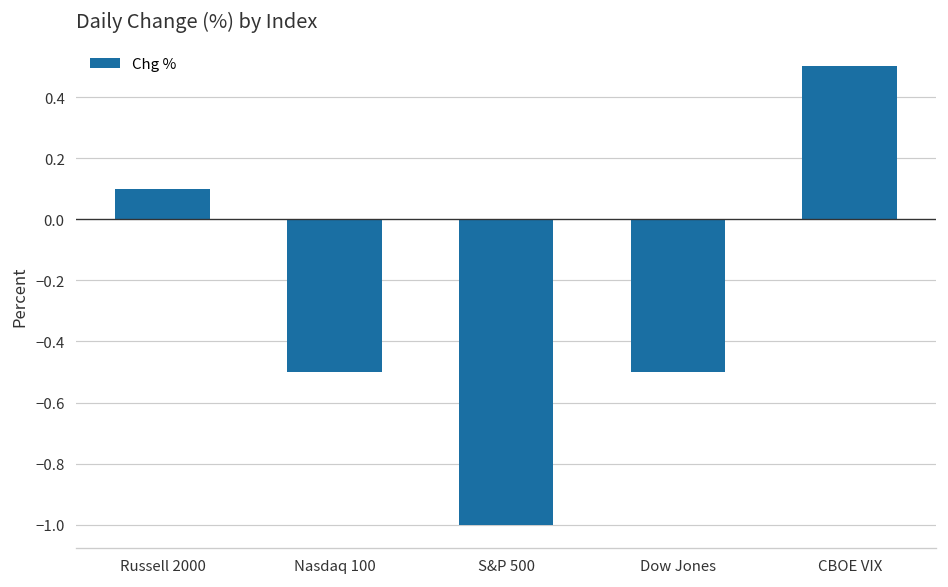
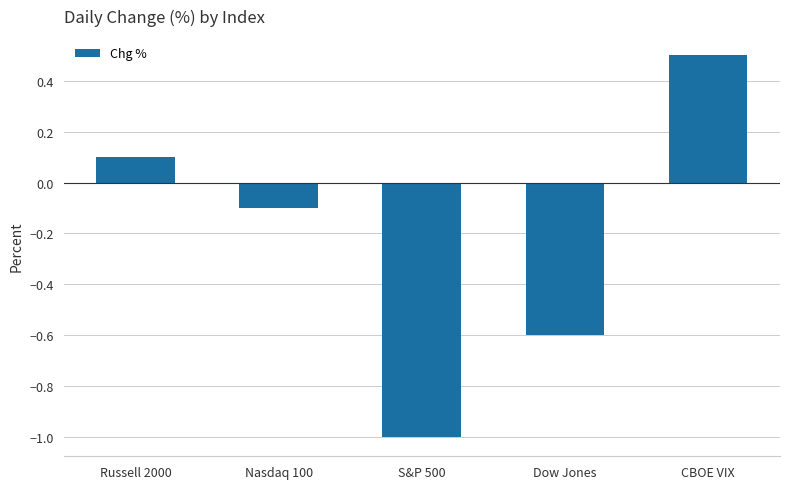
  {
    "Russell 2000": 0.1,
-   "Nasdaq 100": -0.5,
+   "Nasdaq 100": -0.1,
    "S&P 500": -1.0,
-   "Dow Jones": -0.5,
+   "Dow Jones": -0.6,
    "CBOE VIX": 0.5
  }
